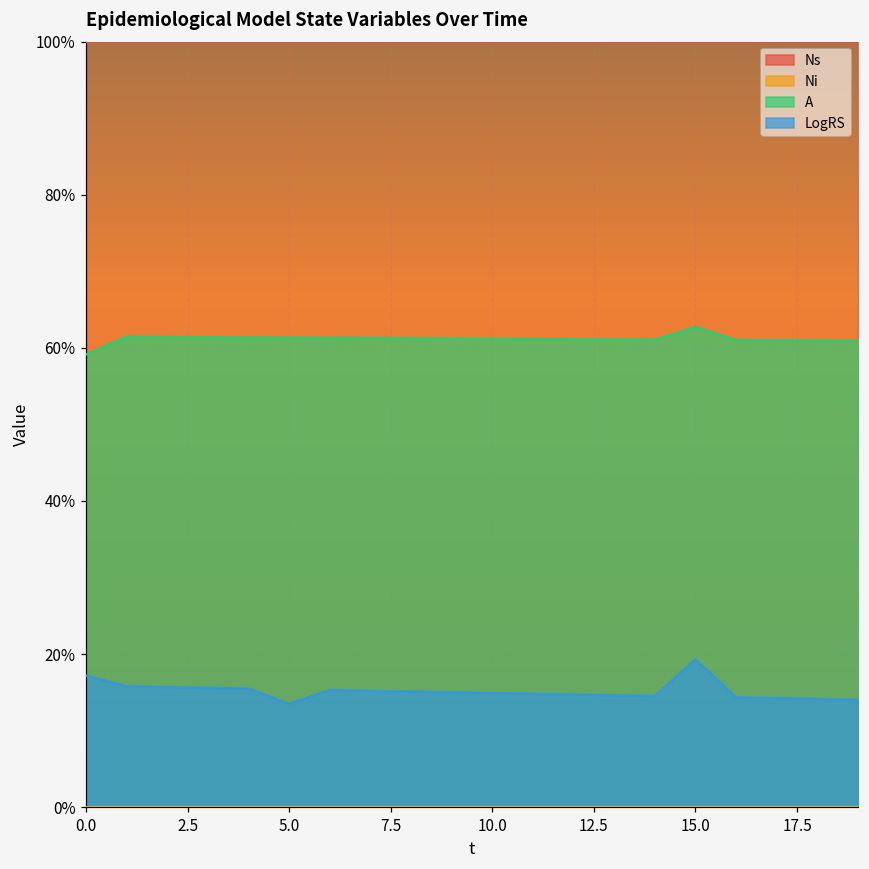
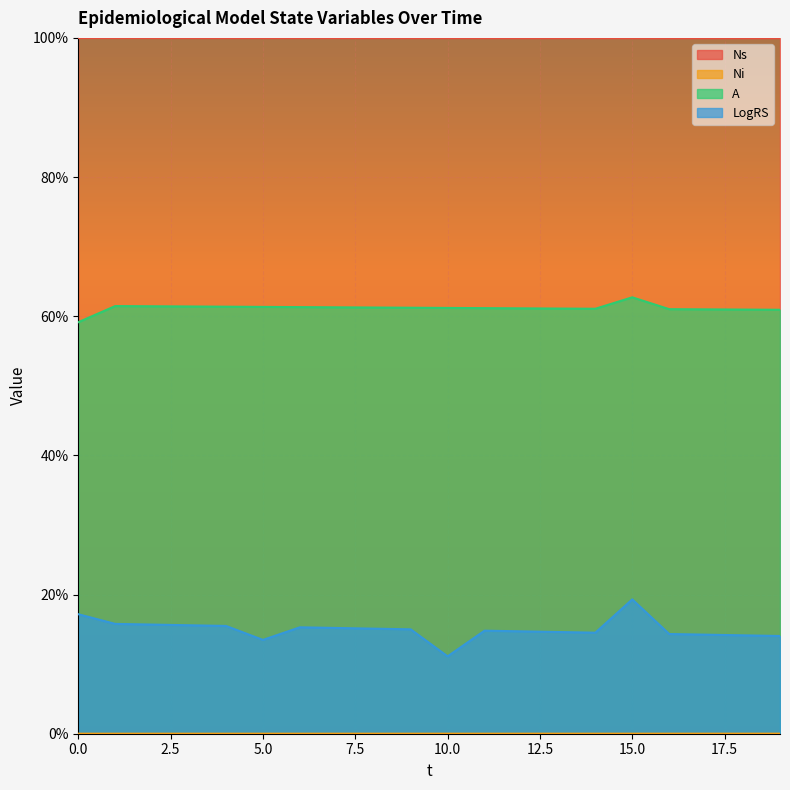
  {
    "Ns": {
      "0.0": "100%",
      "5.0": "100%",
      "10.0": "100%",
      "15.0": "100%"
    },
    "Ni": {
      "0.0": "0%",
      "5.0": "0%",
      "10.0": "0%",
      "15.0": "0%"
    },
    "A": {
      "0.0": "59%",
      "5.0": "61%",
      "10.0": "61%",
      "15.0": "63%"
    },
    "LogRS": {
      "0.0": "17%",
      "5.0": "13%",
-     "10.0": "15%",
+     "10.0": "11%",
      "15.0": "19%"
    }
  }
